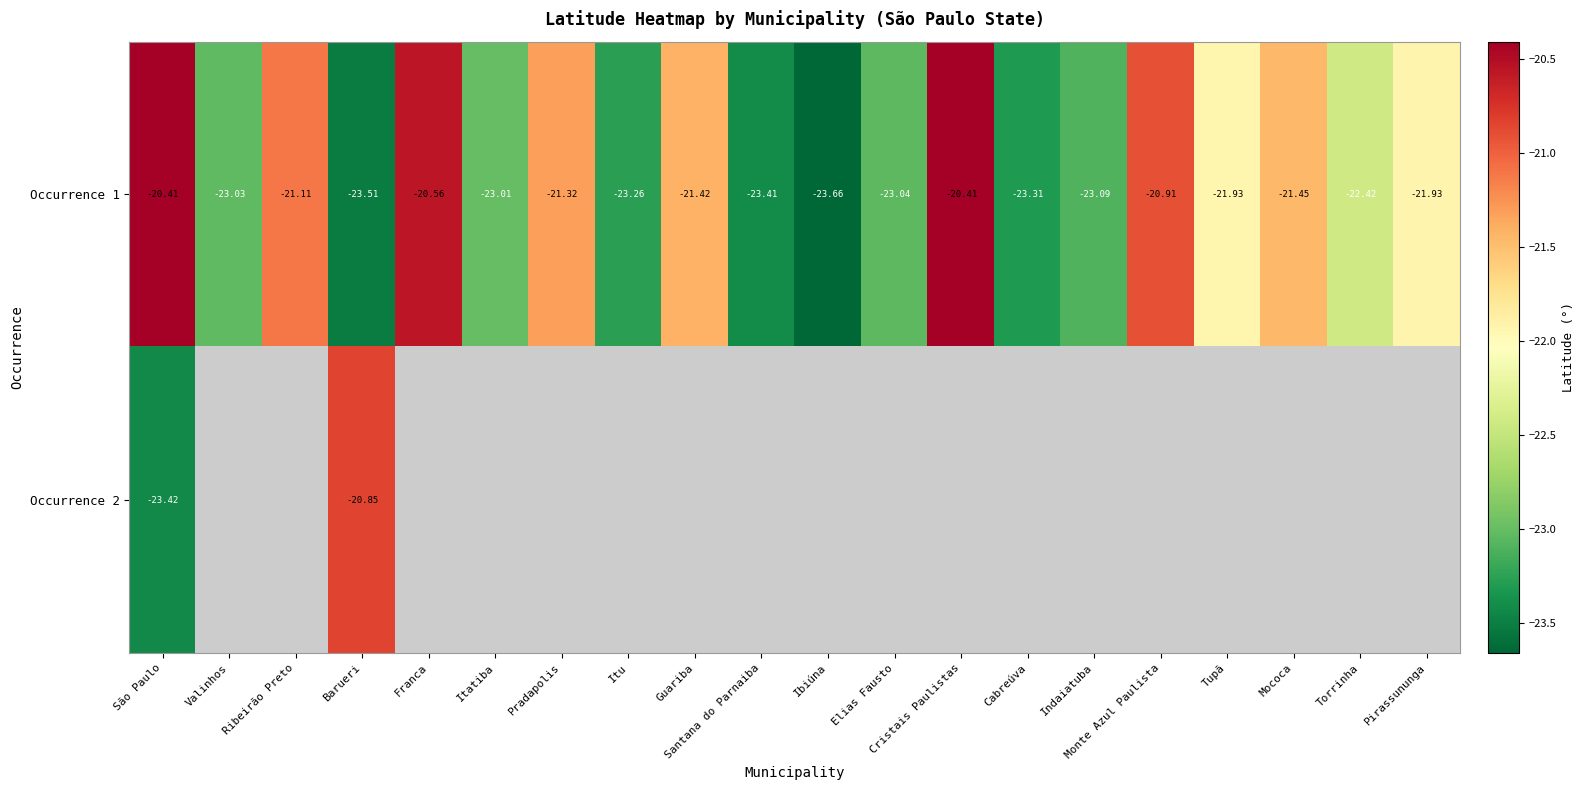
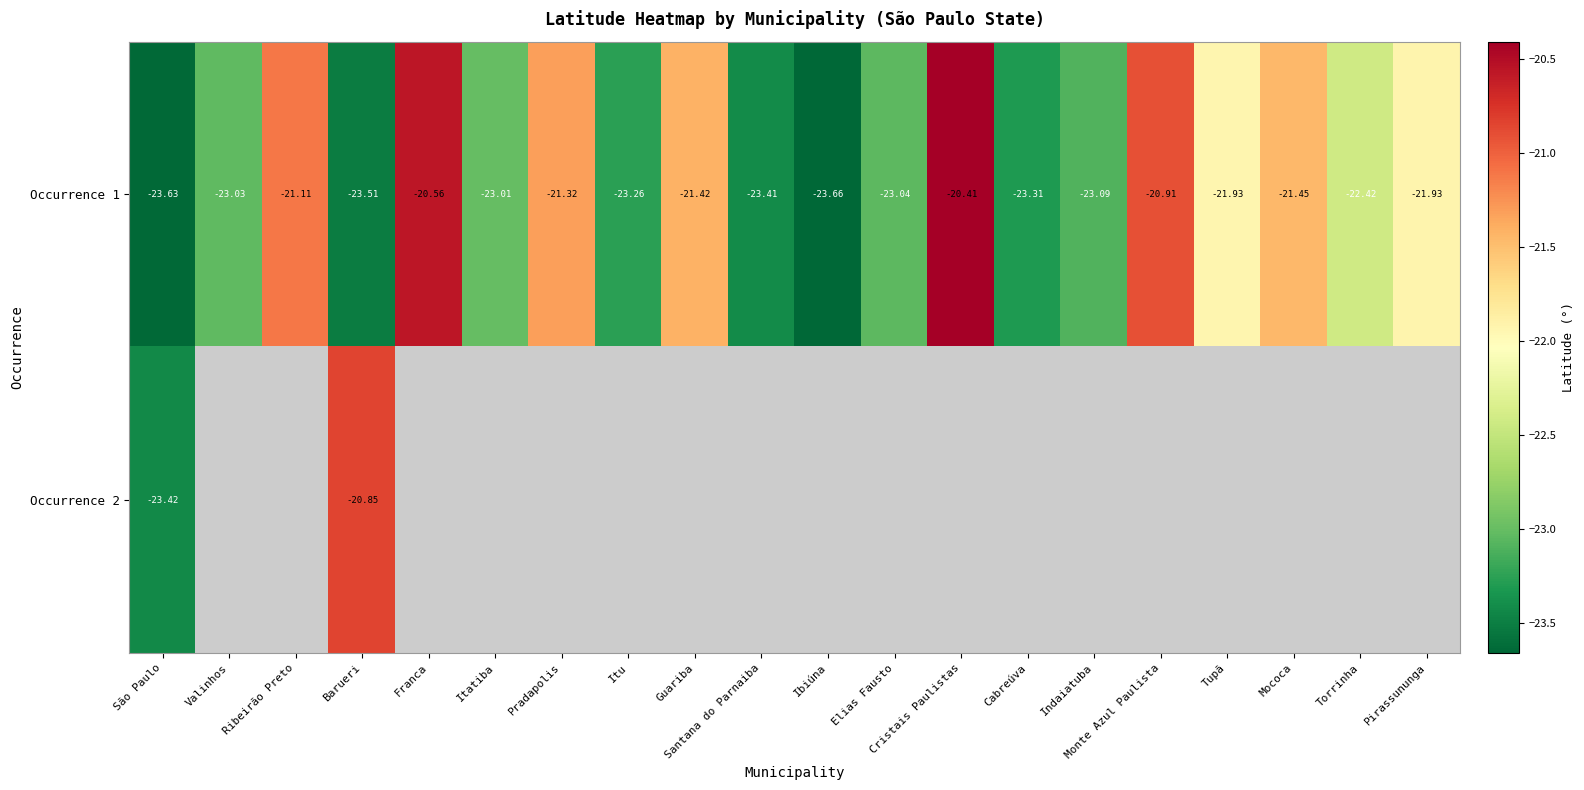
  {
    "Occurrence 1": {
-     "São Paulo": -20.41,
+     "São Paulo": -23.63,
      "Valinhos": -23.03,
      "Ribeirão Preto": -21.11,
      "Barueri": -23.51,
      "Franca": -20.56,
      "Itatiba": -23.01,
      "Pradapolis": -21.32,
      "Itu": -23.26,
      "Guariba": -21.42,
      "Santana do Parnaiba": -23.41,
      "Ibiúna": -23.66,
      "Elias Fausto": -23.04,
      "Cristais Paulistas": -20.41,
      "Cabreúva": -23.31,
      "Indaiatuba": -23.09,
      "Monte Azul Paulista": -20.91,
      "Tupã": -21.93,
      "Mococa": -21.45,
      "Torrinha": -22.42,
      "Pirassununga": -21.93
    },
    "Occurrence 2": {
      "São Paulo": -23.42,
      "Barueri": -20.85
    }
  }
